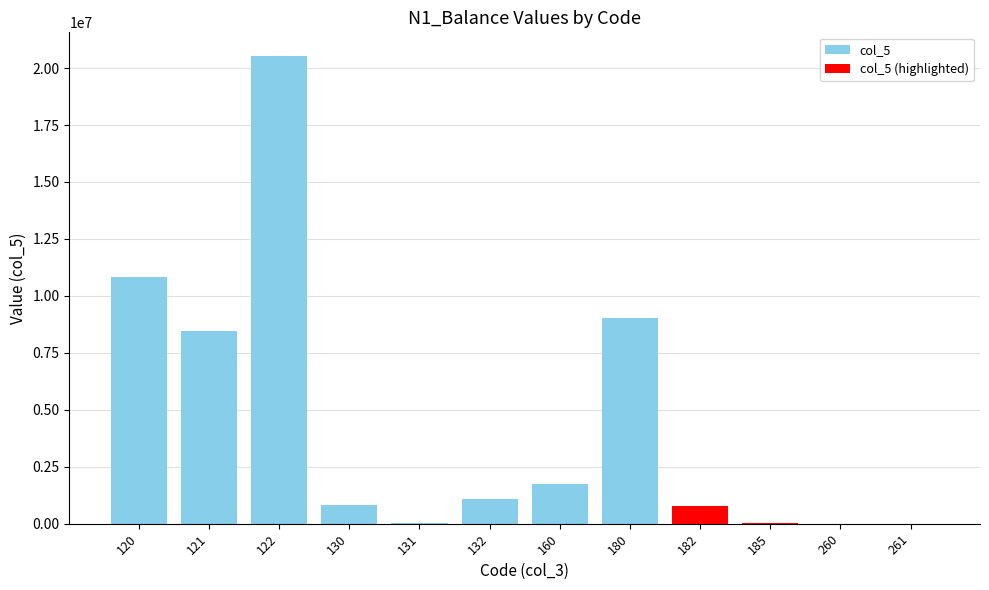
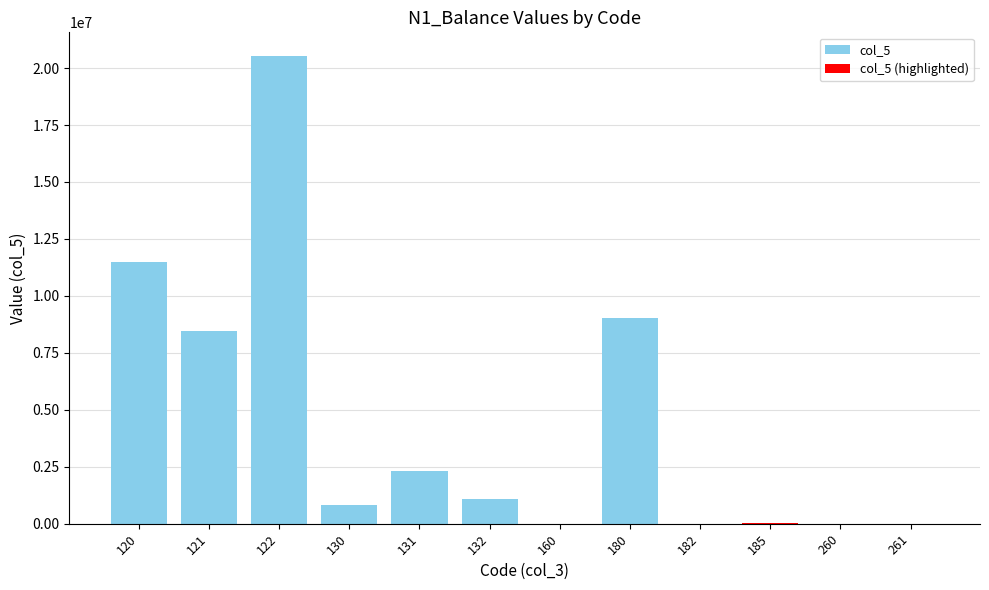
  {
    "col_5": {
-     "120": 10800000,
+     "120": 11500000,
      "121": 8400000,
      "122": 20500000,
      "130": 800000,
-     "131": 0,
+     "131": 2300000,
      "132": 1100000,
-     "160": 1700000,
+     "160": 0,
      "180": 9000000
    },
    "col_5 (highlighted)": {
-     "182": 800000
+     "182": 0
    }
  }
